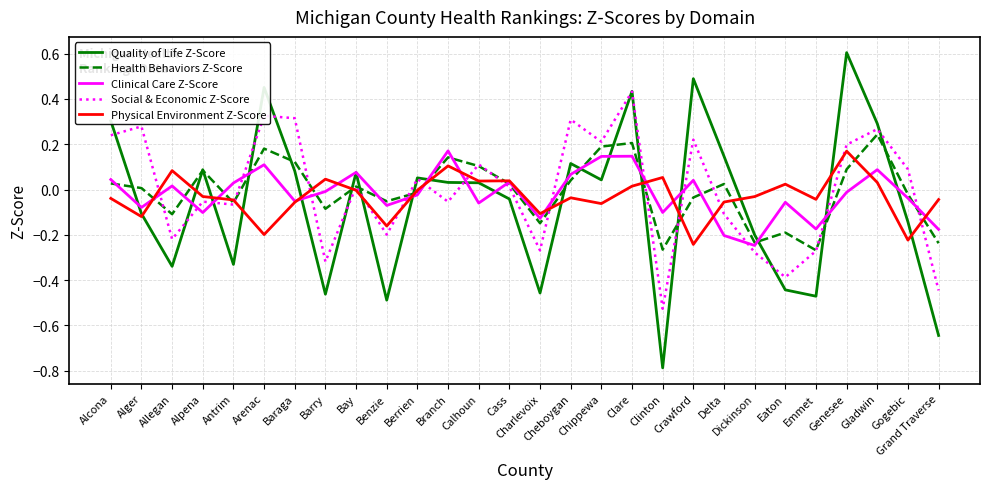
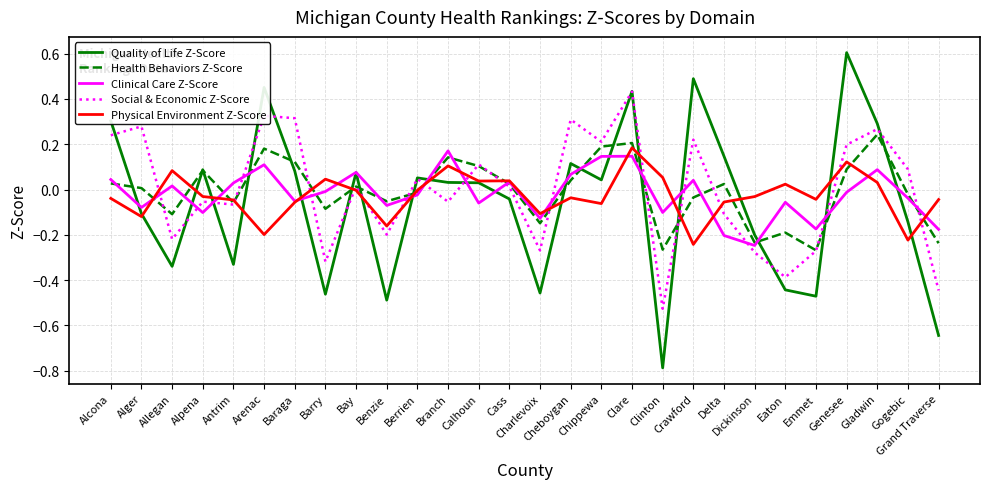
  {
    "Physical Environment Z-Score": {
      "Alcona": -0.04,
      "Alger": -0.12,
      "Allegan": 0.08,
      "Alpena": -0.03,
      "Antrim": -0.05,
      "Arenac": -0.20,
      "Barry": 0.05,
      "Bay": 0.00,
      "Benzie": -0.16,
      "Branch": 0.10,
      "Charlevoix": -0.11,
      "Cheboygan": -0.04,
      "Chippewa": -0.06,
-     "Clare": 0.01,
+     "Clare": 0.18,
      "Clinton": 0.05,
      "Crawford": -0.24,
      "Delta": -0.06,
      "Dickinson": -0.03,
      "Eaton": 0.02,
      "Emmet": -0.04,
-     "Genesee": 0.17,
+     "Genesee": 0.12,
      "Gladwin": 0.03,
      "Gogebic": -0.22,
      "Grand Traverse": -0.04
    }
  }
